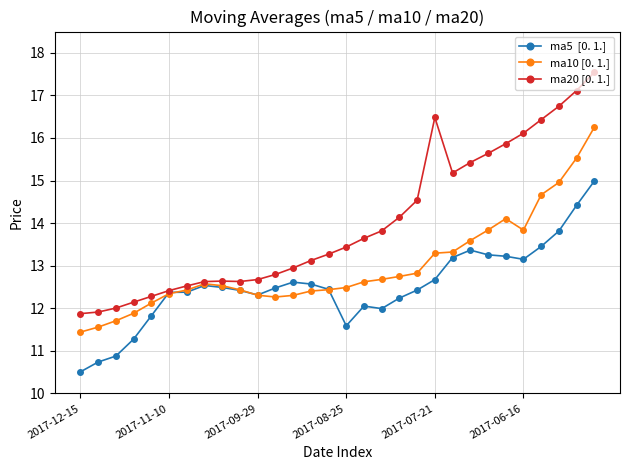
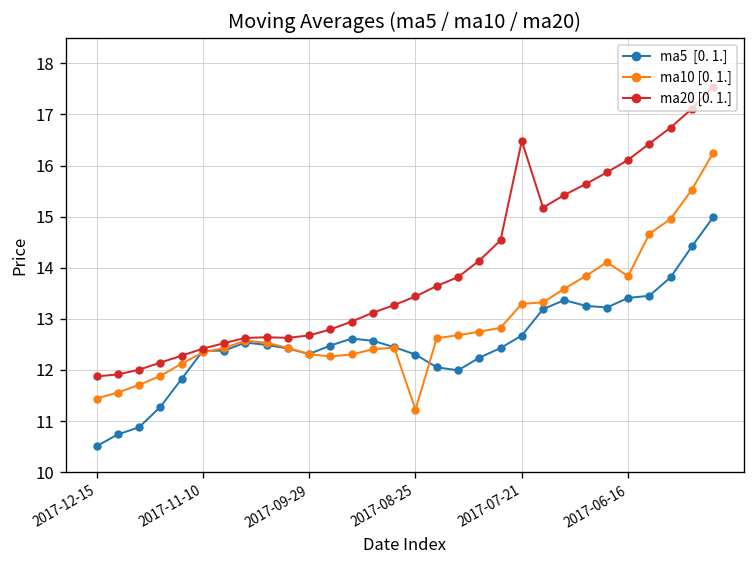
  {
    "ma5 [0. 1.]": {
      "2017-12-15": 10.5,
-     "2017-08-25": 11.6,
+     "2017-08-25": 12.3,
      "2017-07-21": 12.7,
-     "2017-06-16": 13.2
+     "2017-06-16": 13.4
    },
    "ma10 [0. 1.]": {
      "2017-12-15": 11.4,
-     "2017-08-25": 12.5,
+     "2017-08-25": 11.2,
      "2017-07-21": 13.3,
      "2017-06-16": 13.8
    },
    "ma20 [0. 1.]": {
      "2017-12-15": 11.9,
      "2017-09-29": 12.7,
      "2017-08-25": 13.4,
      "2017-07-21": 16.5,
      "2017-06-16": 16.1
    }
  }
